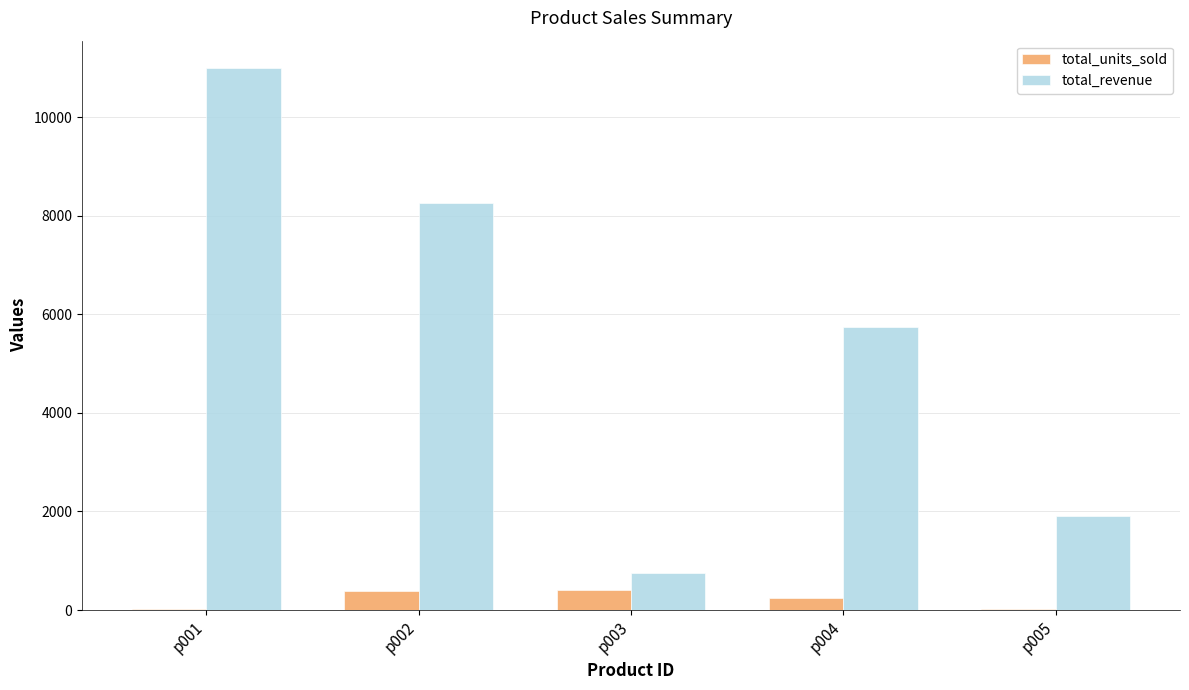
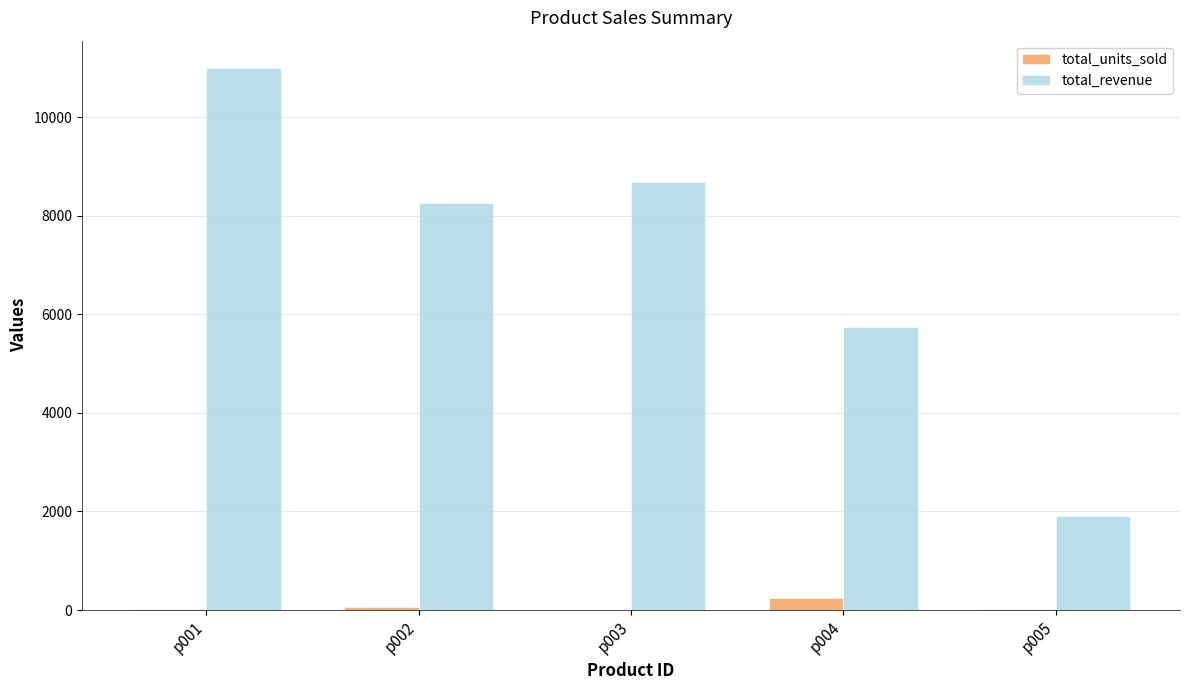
  {
    "total_units_sold": {
-     "p002": 400,
-     "p003": 400,
+     "p002": 100,
+     "p003": 0,
      "p004": 200
    },
    "total_revenue": {
      "p001": 11000,
      "p002": 8300,
-     "p003": 800,
+     "p003": 8700,
      "p004": 5700,
      "p005": 1900
    }
  }
